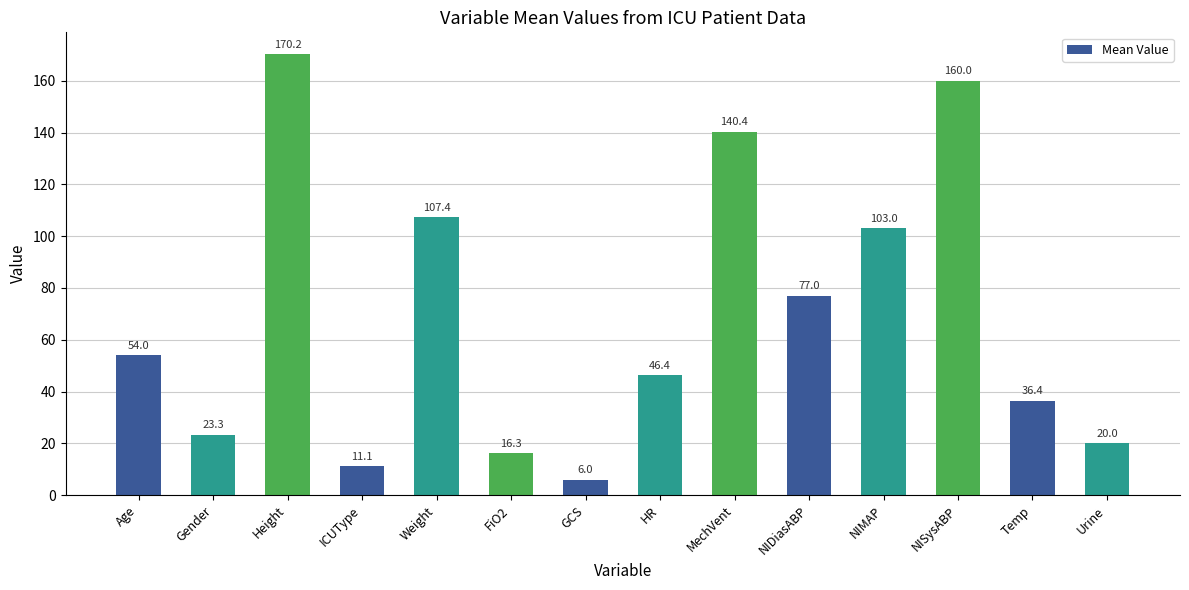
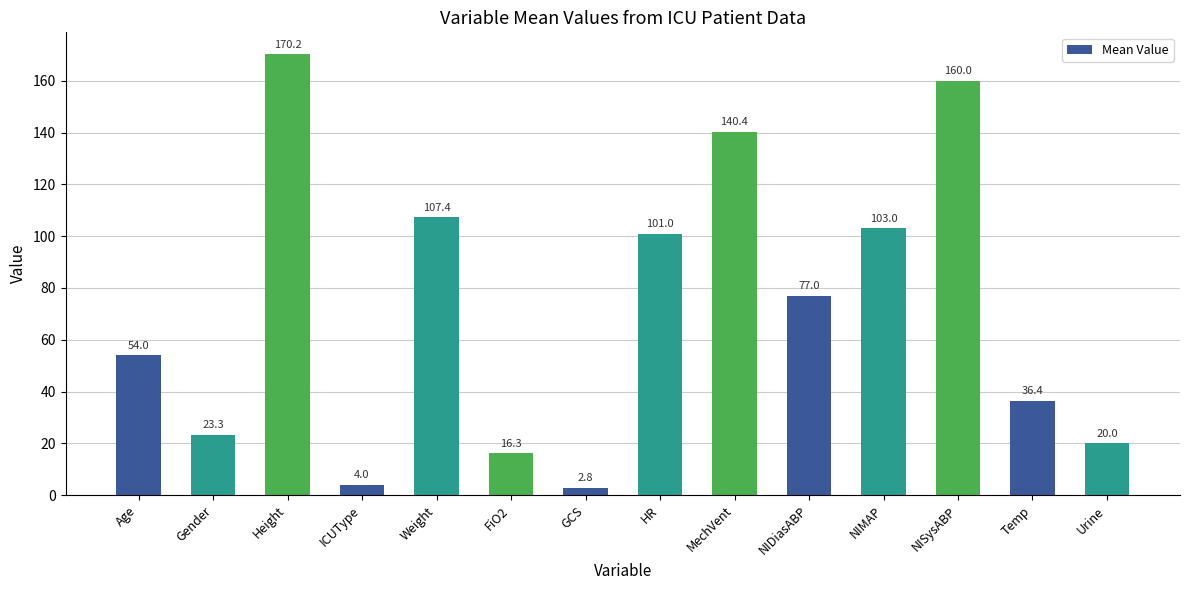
  {
    "Age": 54.0,
    "Gender": 23.3,
    "Height": 170.2,
-   "ICUType": 11.1,
+   "ICUType": 4.0,
    "Weight": 107.4,
    "FiO2": 16.3,
-   "GCS": 6.0,
-   "HR": 46.4,
+   "GCS": 2.8,
+   "HR": 101.0,
    "MechVent": 140.4,
    "NIDiasABP": 77.0,
    "NIMAP": 103.0,
    "NISysABP": 160.0,
    "Temp": 36.4,
    "Urine": 20.0
  }
